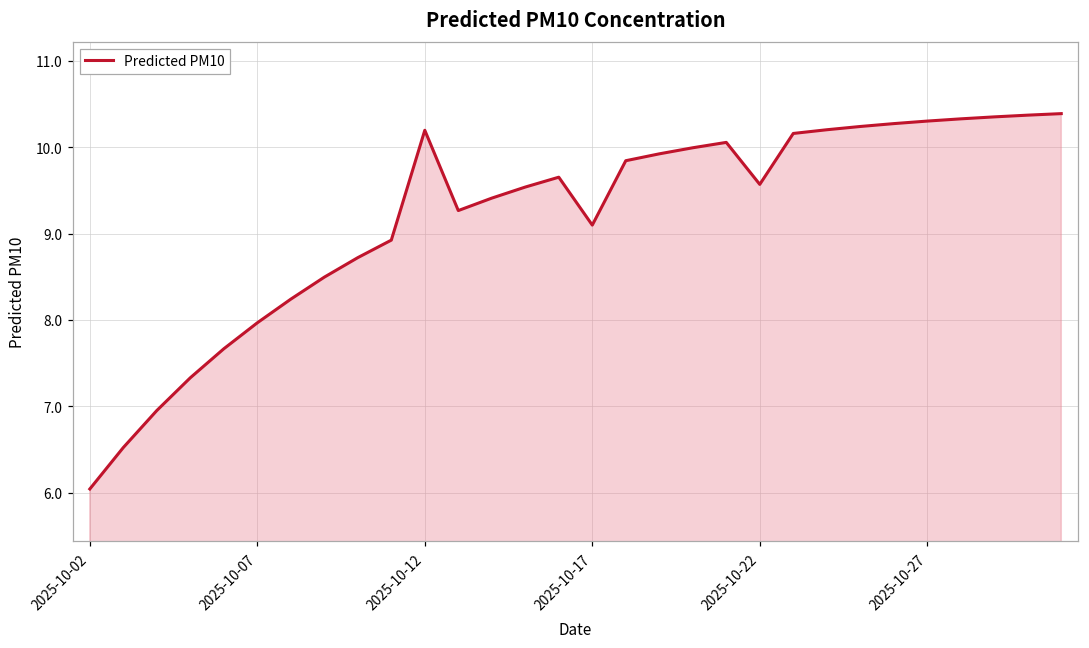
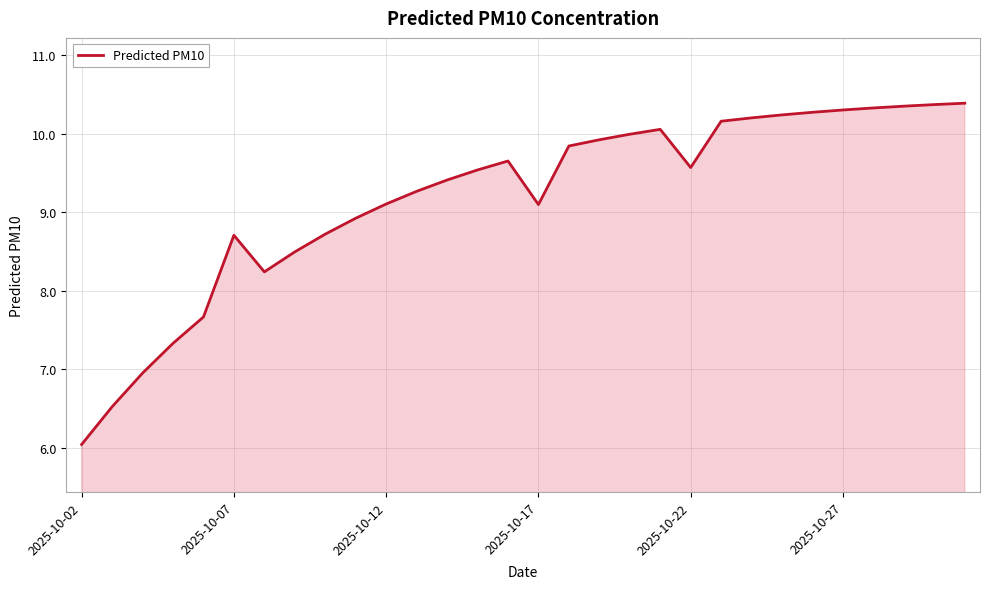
  {
    "2025-10-02": 6.0,
-   "2025-10-07": 8.0,
-   "2025-10-12": 10.2,
+   "2025-10-07": 8.7,
+   "2025-10-12": 9.1,
    "2025-10-17": 9.1,
    "2025-10-22": 9.6,
    "2025-10-27": 10.3
  }
